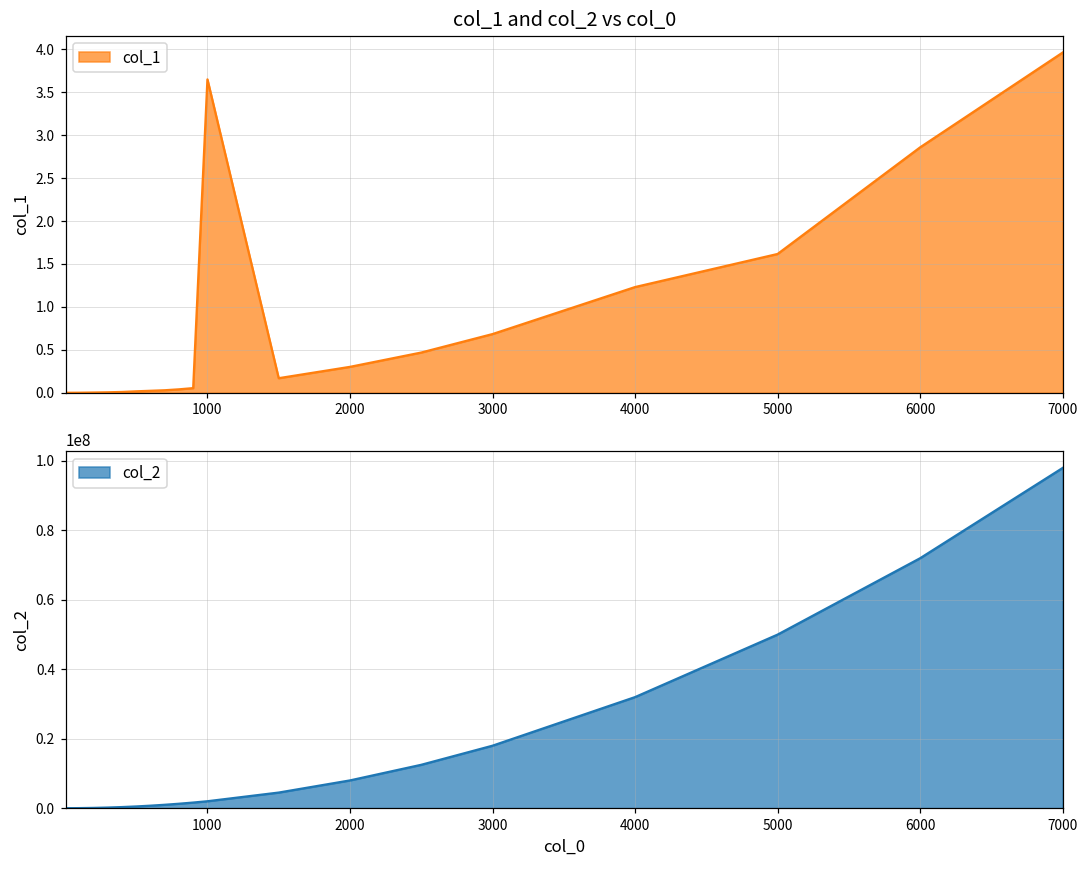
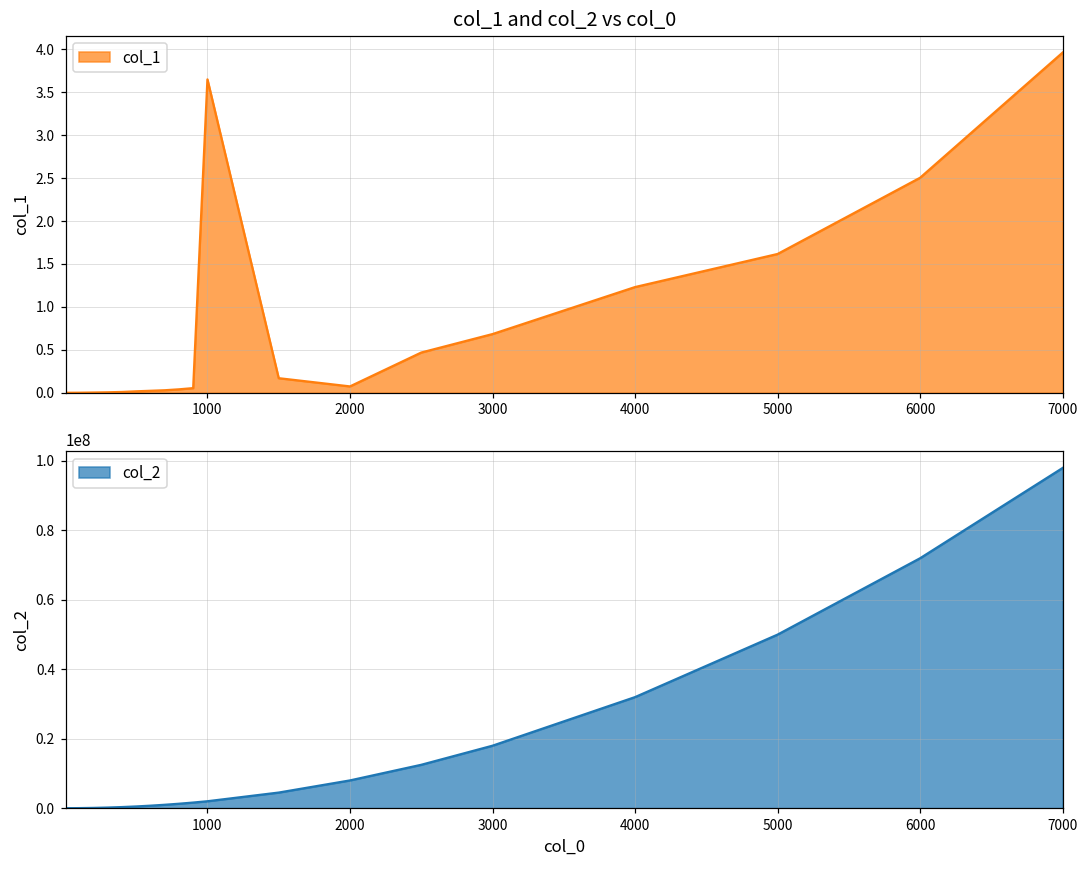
  {
    "col_1 and col_2 vs col_0": {
      "1000": 3.6,
-     "2000": 0.3,
+     "2000": 0.1,
      "3000": 0.7,
      "4000": 1.2,
      "5000": 1.6,
-     "6000": 2.9,
+     "6000": 2.5,
      "7000": 4.0
    }
  }
